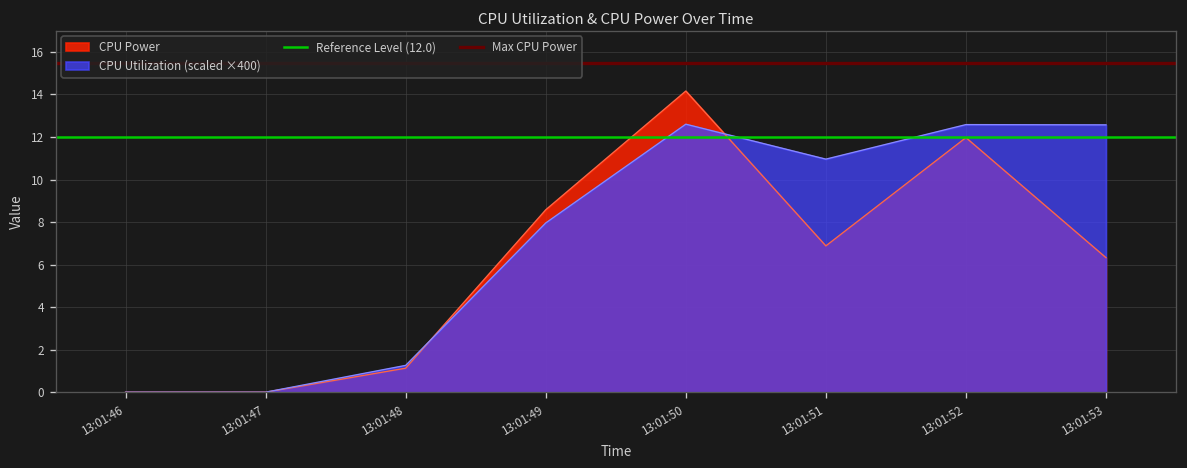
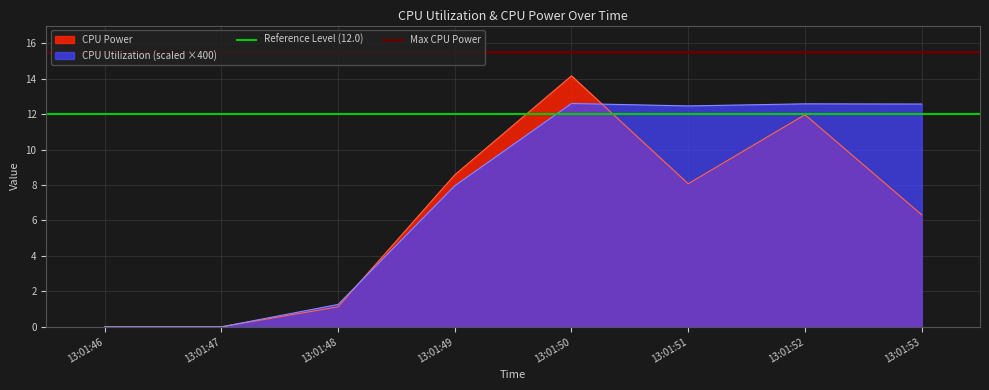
  {
    "CPU Power": {
      "13:01:49": 8.6,
      "13:01:50": 14.2,
-     "13:01:51": 6.9,
+     "13:01:51": 8.1,
      "13:01:52": 12.0,
      "13:01:53": 6.3
    },
    "CPU Utilization (scaled ×400)": {
      "13:01:49": 8.0,
      "13:01:50": 12.6,
-     "13:01:51": 11.0,
+     "13:01:51": 12.5,
      "13:01:52": 12.6,
      "13:01:53": 12.6
    }
  }
